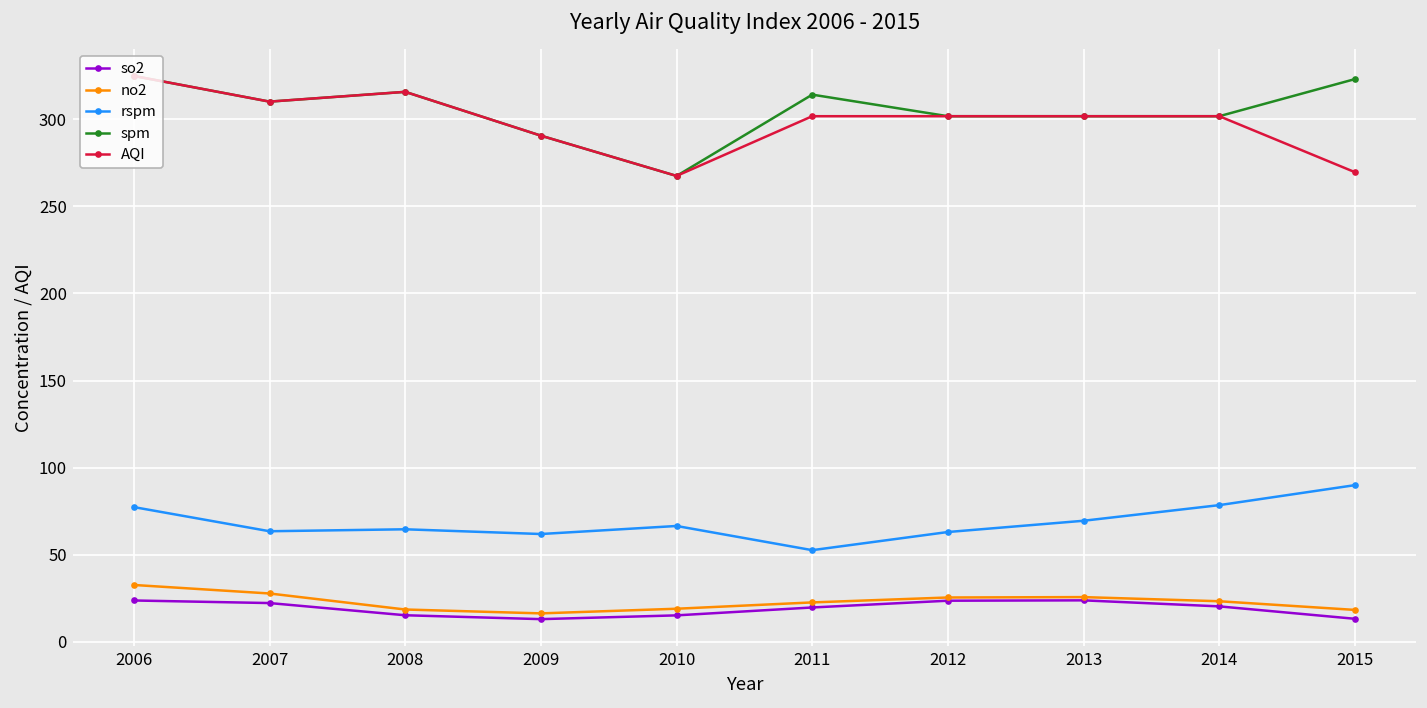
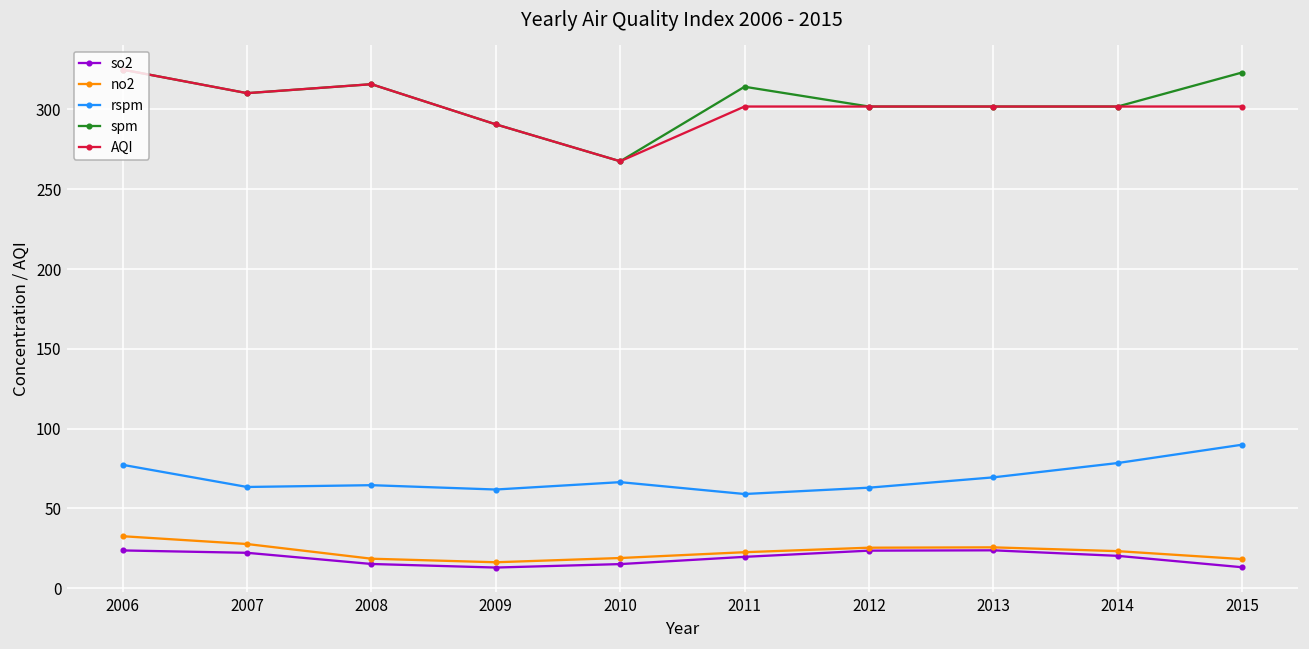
  {
    "so2": {
      "2006": 24,
      "2007": 22,
      "2008": 15,
      "2009": 13,
      "2010": 15,
      "2011": 20,
      "2012": 24,
      "2013": 24,
      "2014": 20,
      "2015": 13
    },
    "no2": {
      "2006": 33,
      "2007": 28,
      "2008": 19,
      "2009": 16,
      "2010": 19,
      "2011": 23,
      "2012": 25,
      "2013": 26,
      "2014": 23,
      "2015": 18
    },
    "rspm": {
      "2006": 77,
      "2007": 63,
      "2008": 65,
      "2009": 62,
      "2010": 66,
-     "2011": 53,
+     "2011": 59,
      "2012": 63,
      "2013": 69,
      "2014": 78,
      "2015": 90
    },
    "spm": {
      "2011": 314,
      "2015": 323
    },
    "AQI": {
      "2011": 302,
-     "2015": 270
+     "2015": 302
    }
  }
